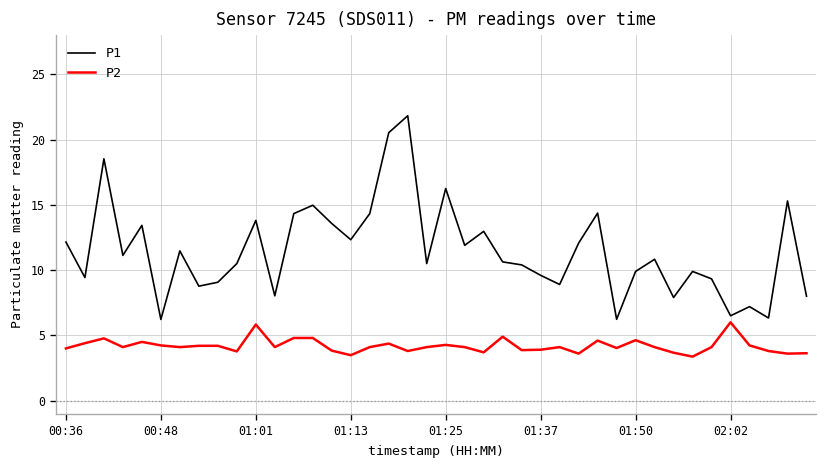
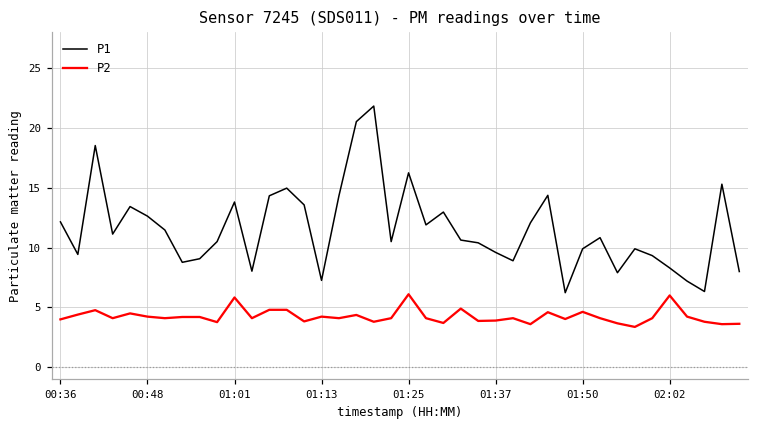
  {
    "P1": {
      "00:36": 12.2,
-     "00:48": 6.2,
+     "00:48": 12.6,
      "01:01": 13.8,
-     "01:13": 12.3,
+     "01:13": 7.3,
      "01:25": 16.3,
      "01:37": 9.6,
      "01:50": 9.9,
-     "02:02": 6.5
+     "02:02": 8.3
    },
    "P2": {
      "00:36": 4.0,
      "00:48": 4.2,
      "01:01": 5.8,
-     "01:13": 3.5,
-     "01:25": 4.3,
+     "01:13": 4.2,
+     "01:25": 6.1,
      "01:37": 3.9,
      "01:50": 4.6,
      "02:02": 6.0
    }
  }
